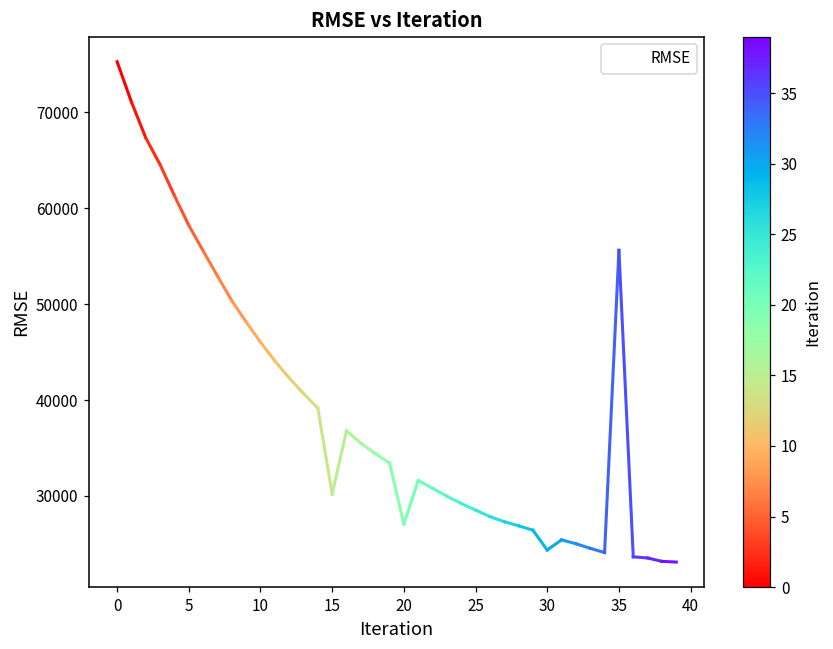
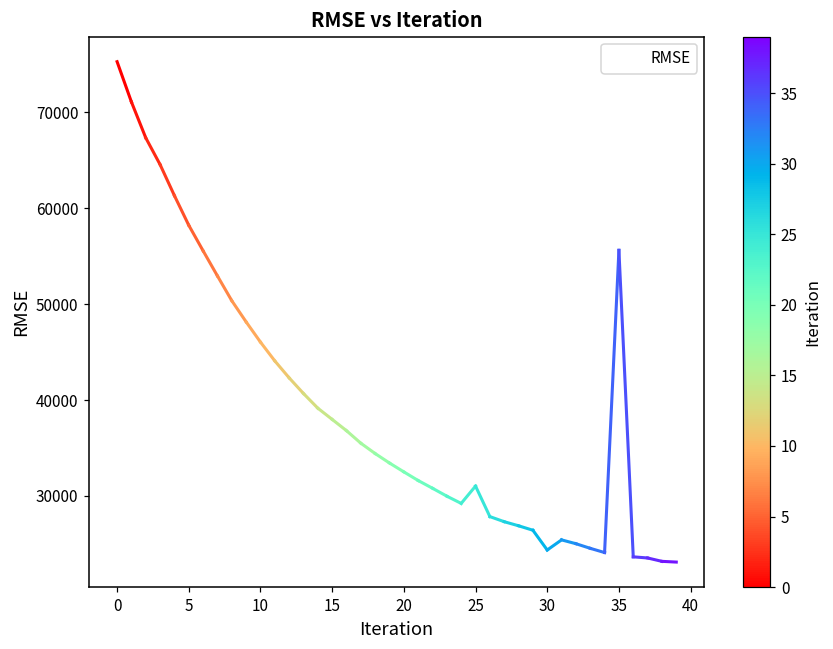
  {
    "RMSE": {
-     "15": 30000,
-     "20": 27000,
-     "25": 29000
+     "15": 38000,
+     "20": 33000,
+     "25": 31000
    }
  }
